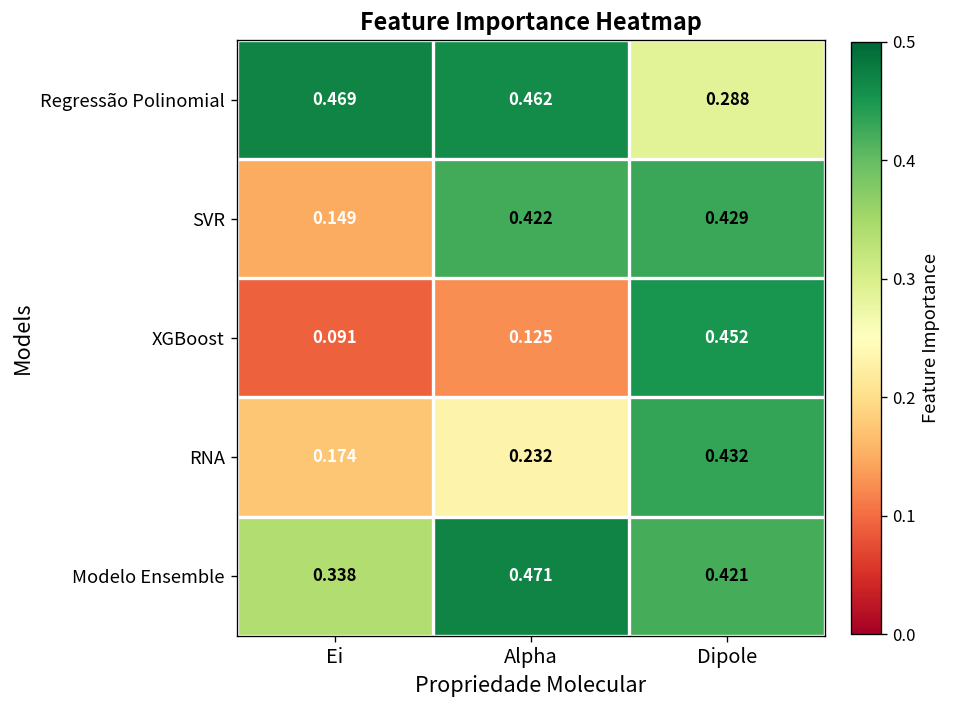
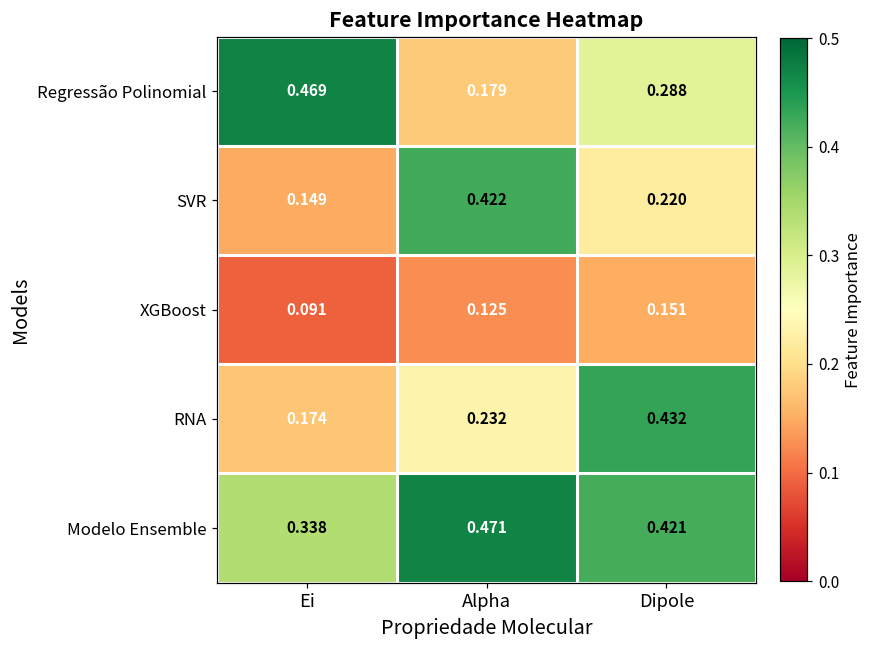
  {
    "Regressão Polinomial": {
      "Ei": 0.469,
-     "Alpha": 0.462,
+     "Alpha": 0.179,
      "Dipole": 0.288
    },
    "SVR": {
      "Ei": 0.149,
      "Alpha": 0.422,
-     "Dipole": 0.429
+     "Dipole": 0.220
    },
    "XGBoost": {
      "Ei": 0.091,
      "Alpha": 0.125,
-     "Dipole": 0.452
+     "Dipole": 0.151
    },
    "RNA": {
      "Ei": 0.174,
      "Alpha": 0.232,
      "Dipole": 0.432
    },
    "Modelo Ensemble": {
      "Ei": 0.338,
      "Alpha": 0.471,
      "Dipole": 0.421
    }
  }
